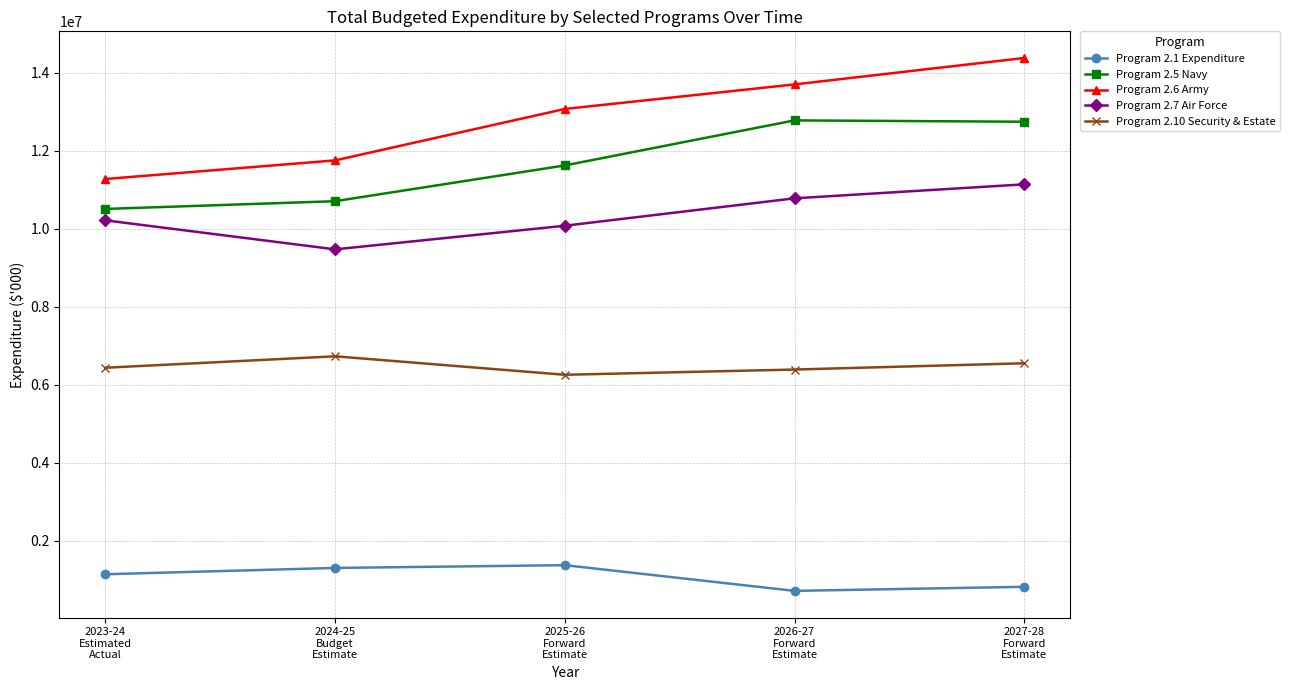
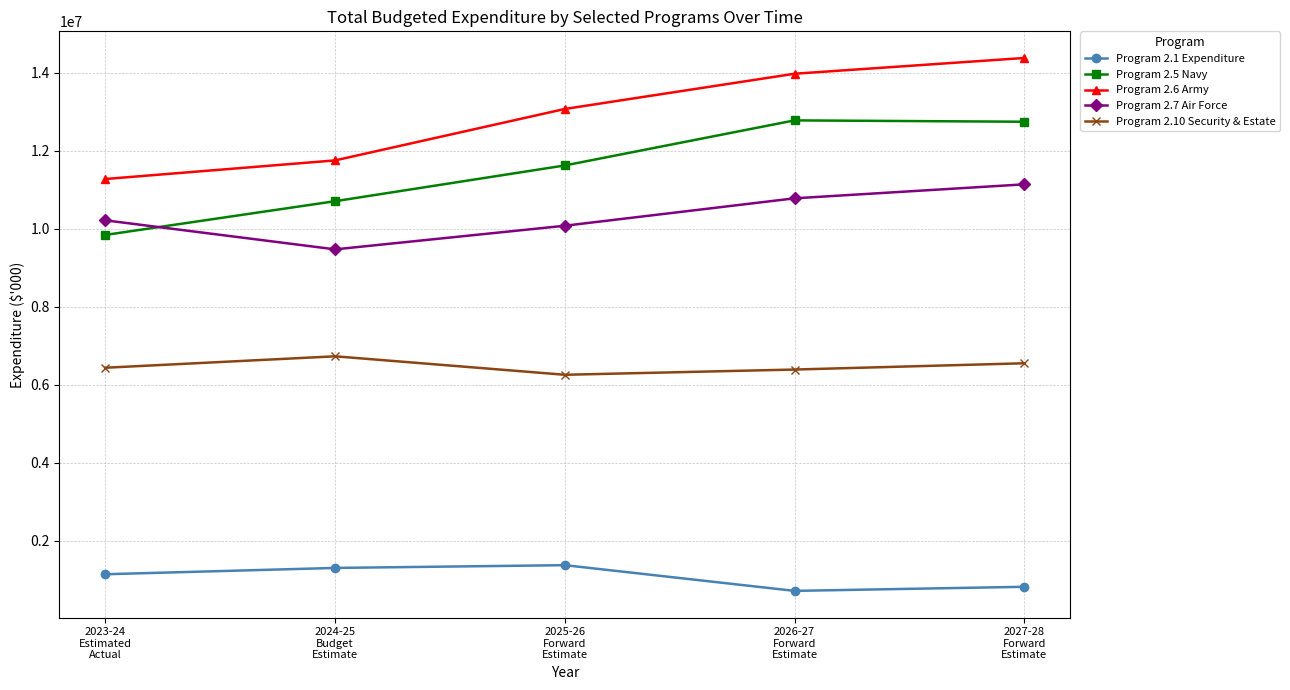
  {
    "Program 2.1 Expenditure": {
      "2023-24 Estimated Actual": 1100000,
      "2024-25 Budget Estimate": 1300000,
      "2025-26 Forward Estimate": 1400000,
      "2026-27 Forward Estimate": 700000,
      "2027-28 Forward Estimate": 800000
    },
    "Program 2.5 Navy": {
-     "2023-24 Estimated Actual": 10500000,
+     "2023-24 Estimated Actual": 9800000,
      "2024-25 Budget Estimate": 10700000,
      "2025-26 Forward Estimate": 11600000,
      "2026-27 Forward Estimate": 12800000,
      "2027-28 Forward Estimate": 12700000
    },
    "Program 2.6 Army": {
      "2023-24 Estimated Actual": 11300000,
      "2024-25 Budget Estimate": 11800000,
      "2025-26 Forward Estimate": 13100000,
-     "2026-27 Forward Estimate": 13700000,
+     "2026-27 Forward Estimate": 14000000,
      "2027-28 Forward Estimate": 14400000
    },
    "Program 2.7 Air Force": {
      "2023-24 Estimated Actual": 10200000,
      "2024-25 Budget Estimate": 9500000,
      "2025-26 Forward Estimate": 10100000,
      "2026-27 Forward Estimate": 10800000,
      "2027-28 Forward Estimate": 11100000
    },
    "Program 2.10 Security & Estate": {
      "2023-24 Estimated Actual": 6400000,
      "2024-25 Budget Estimate": 6700000,
      "2025-26 Forward Estimate": 6300000,
      "2026-27 Forward Estimate": 6400000,
      "2027-28 Forward Estimate": 6500000
    }
  }
